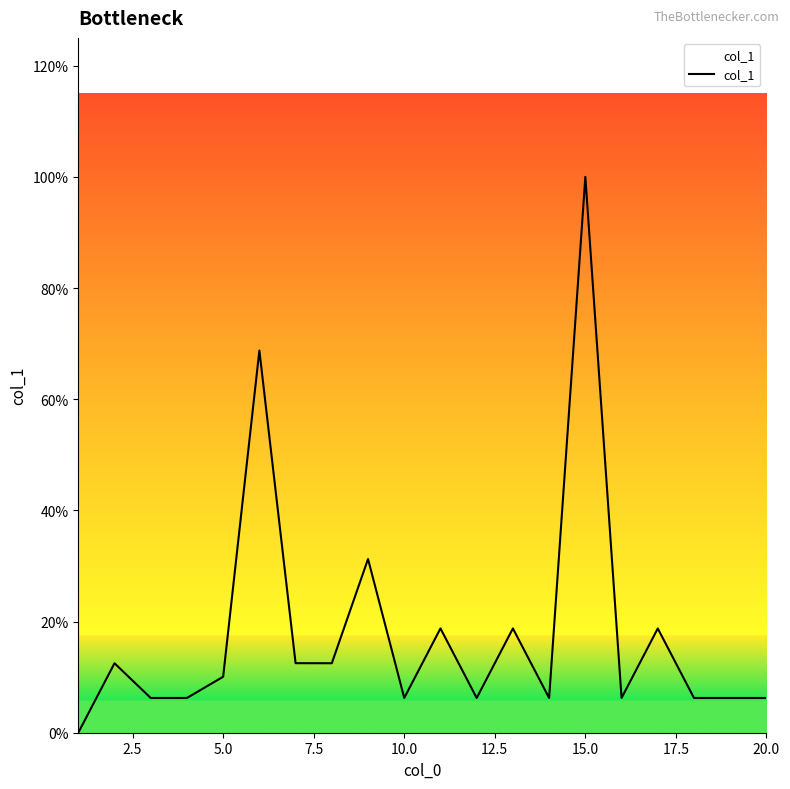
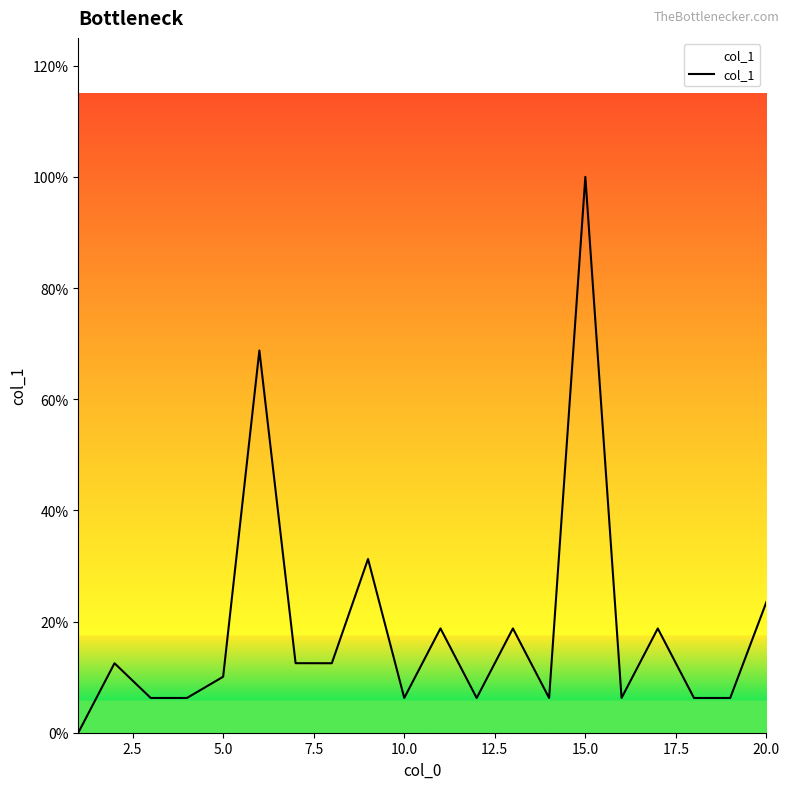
  {
    "5.0": "10%",
    "10.0": "6%",
    "15.0": "100%",
-   "20.0": "6%"
+   "20.0": "24%"
  }
